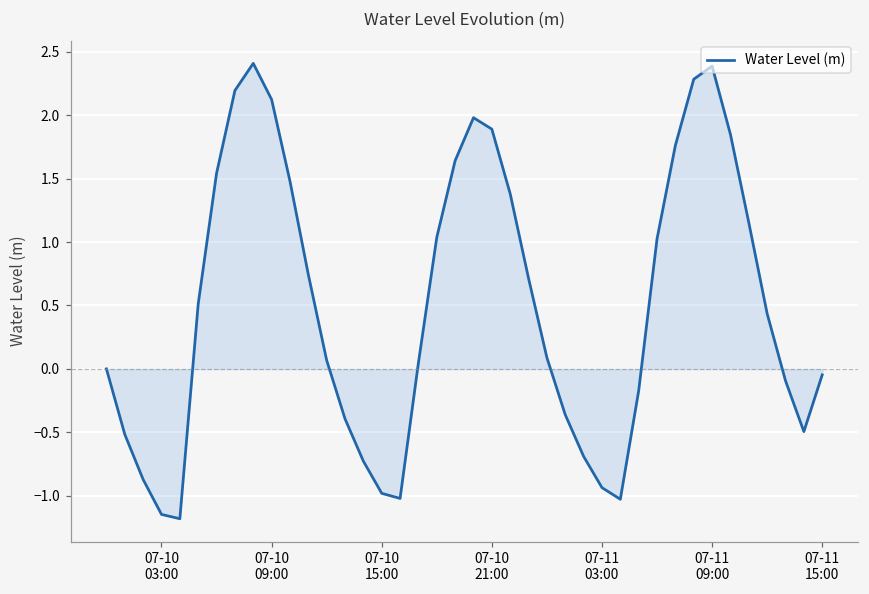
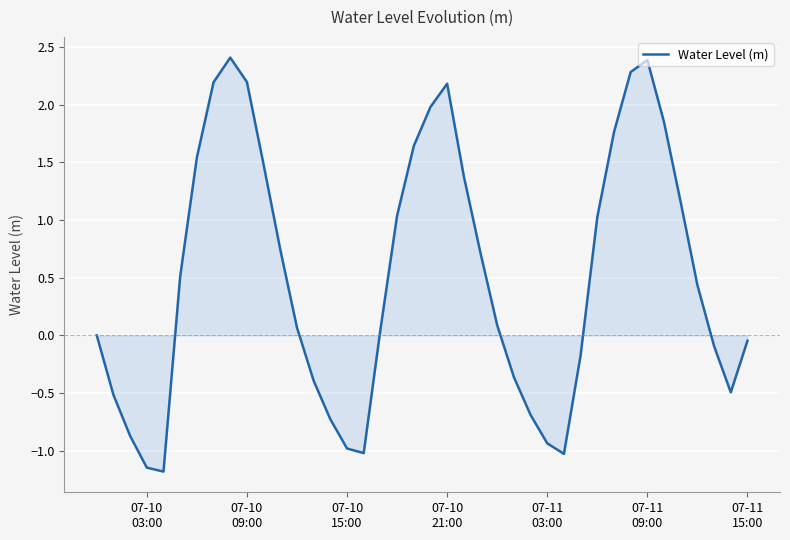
  {
    "Water Level (m)": {
      "07-10 03:00": -1.15,
-     "07-10 09:00": 2.12,
+     "07-10 09:00": 2.20,
      "07-10 15:00": -0.98,
-     "07-10 21:00": 1.89,
+     "07-10 21:00": 2.18,
      "07-11 03:00": -0.94,
      "07-11 15:00": -0.05
    }
  }
